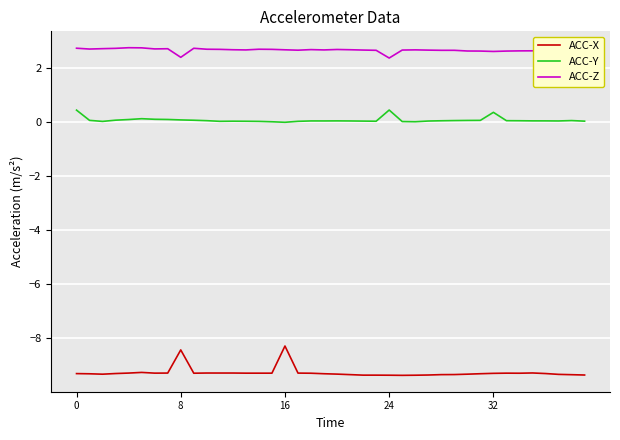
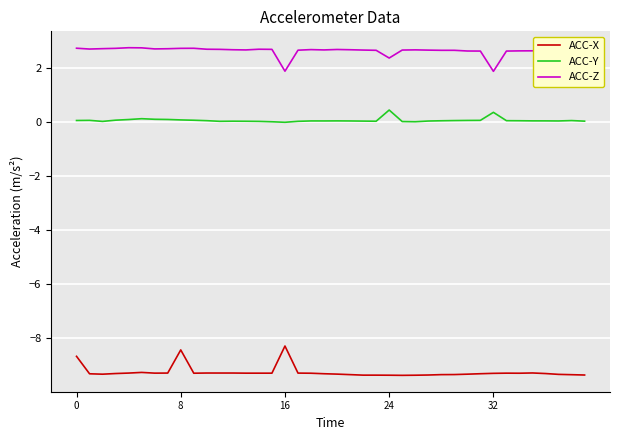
  {
    "ACC-X": {
-     "0": -9.3,
+     "0": -8.7,
      "8": -8.4,
      "16": -8.3,
      "24": -9.4,
      "32": -9.3
    },
    "ACC-Y": {
-     "0": 0.4,
+     "0": 0.1,
      "8": 0.1,
      "16": 0.0,
      "24": 0.4,
      "32": 0.4
    },
    "ACC-Z": {
      "0": 2.7,
-     "8": 2.4,
-     "16": 2.7,
+     "8": 2.7,
+     "16": 1.9,
      "24": 2.4,
-     "32": 2.6
+     "32": 1.9
    }
  }
